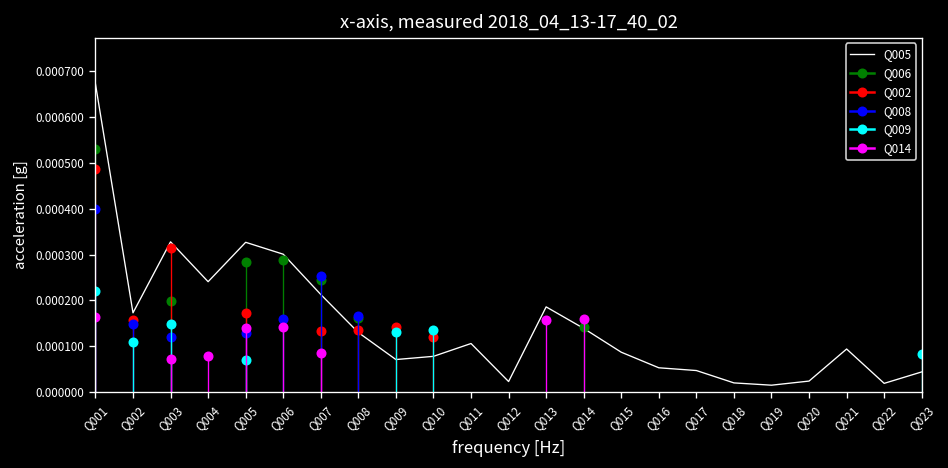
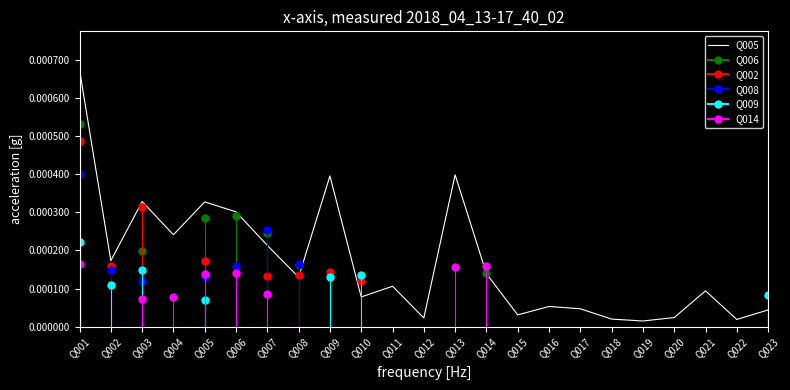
  {
    "Q005": {
      "Q001": 0.00067,
      "Q002": 0.00017,
      "Q003": 0.00033,
      "Q004": 0.00024,
      "Q005": 0.00033,
      "Q006": 0.00030,
      "Q007": 0.00021,
-     "Q009": 0.00007,
+     "Q009": 0.00040,
      "Q010": 0.00008,
      "Q011": 0.00011,
      "Q012": 0.00002,
-     "Q013": 0.00019,
-     "Q015": 0.00009,
+     "Q013": 0.00040,
+     "Q015": 0.00003,
      "Q016": 0.00005,
      "Q017": 0.00005,
      "Q018": 0.00002,
      "Q019": 0.00001,
      "Q020": 0.00002,
      "Q021": 0.00009,
      "Q022": 0.00002,
      "Q023": 0.00004
    }
  }
